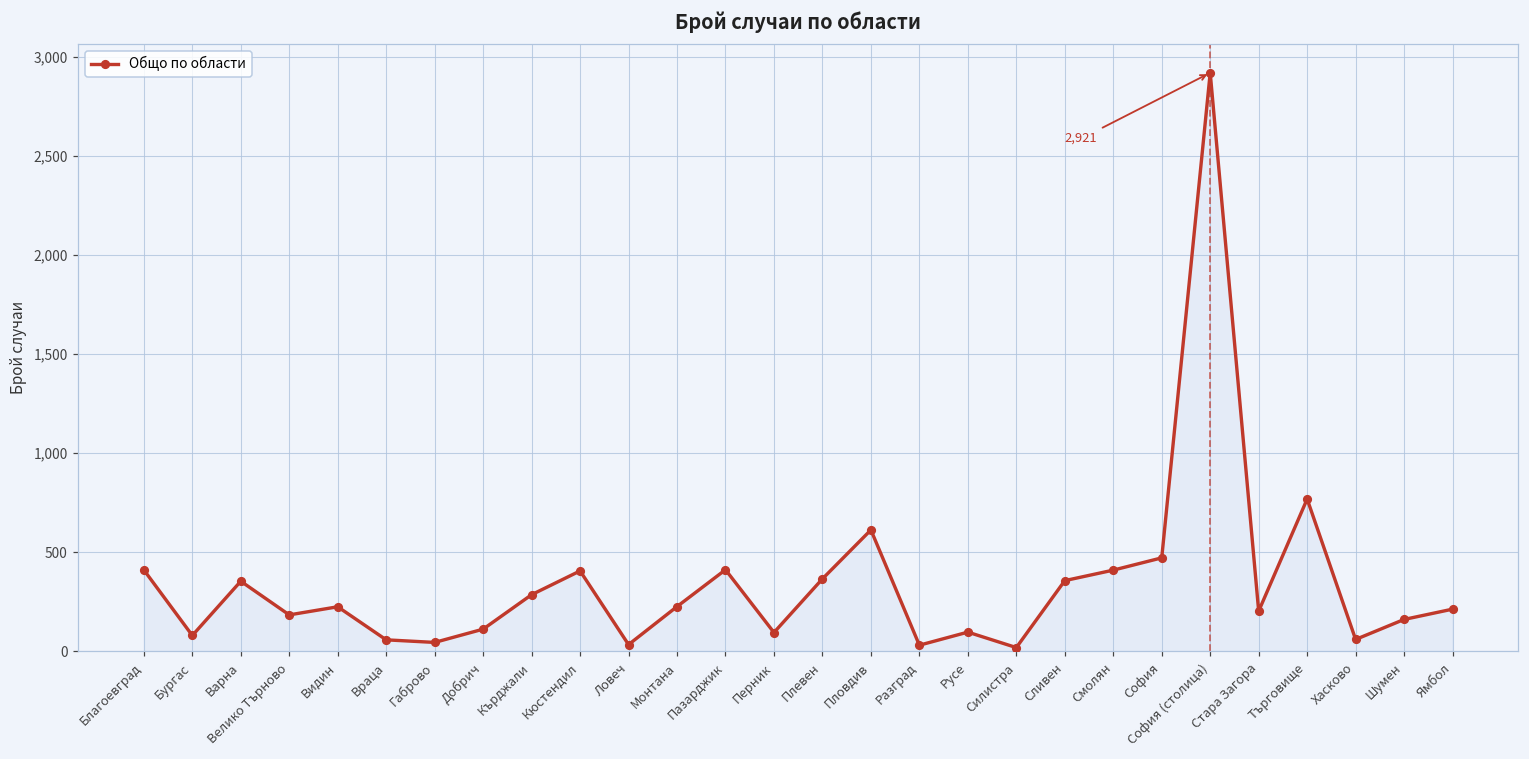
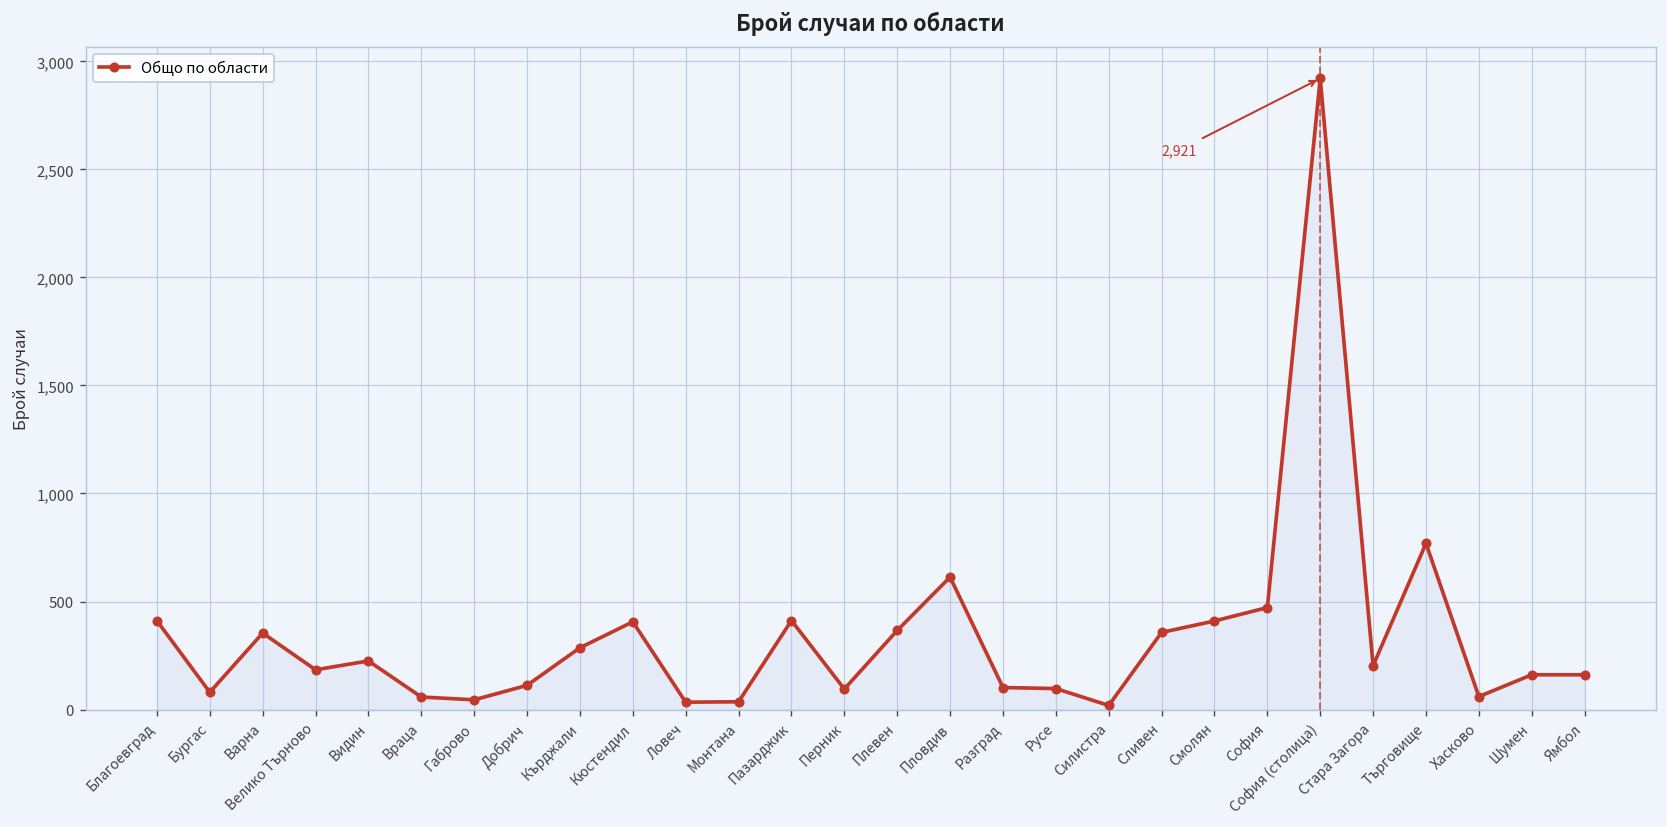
  {
    "Благоевград": 410,
    "Бургас": 80,
    "Варна": 350,
    "Велико Търново": 180,
    "Видин": 230,
    "Враца": 60,
    "Габрово": 50,
    "Добрич": 110,
    "Кърджали": 290,
    "Кюстендил": 410,
    "Ловеч": 30,
-   "Монтана": 230,
+   "Монтана": 40,
    "Пазарджик": 410,
    "Перник": 100,
    "Плевен": 370,
    "Пловдив": 610,
-   "Разград": 30,
+   "Разград": 100,
    "Русе": 100,
    "Силистра": 20,
    "Сливен": 360,
    "Смолян": 410,
    "София": 470,
    "Стара Загора": 200,
    "Търговище": 770,
    "Хасково": 60,
    "Шумен": 160,
-   "Ямбол": 210
+   "Ямбол": 160
  }
